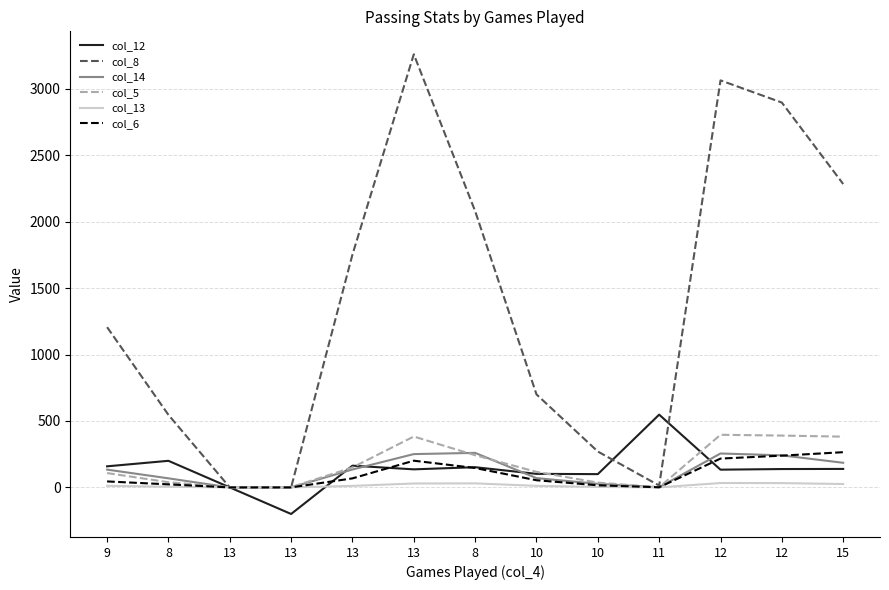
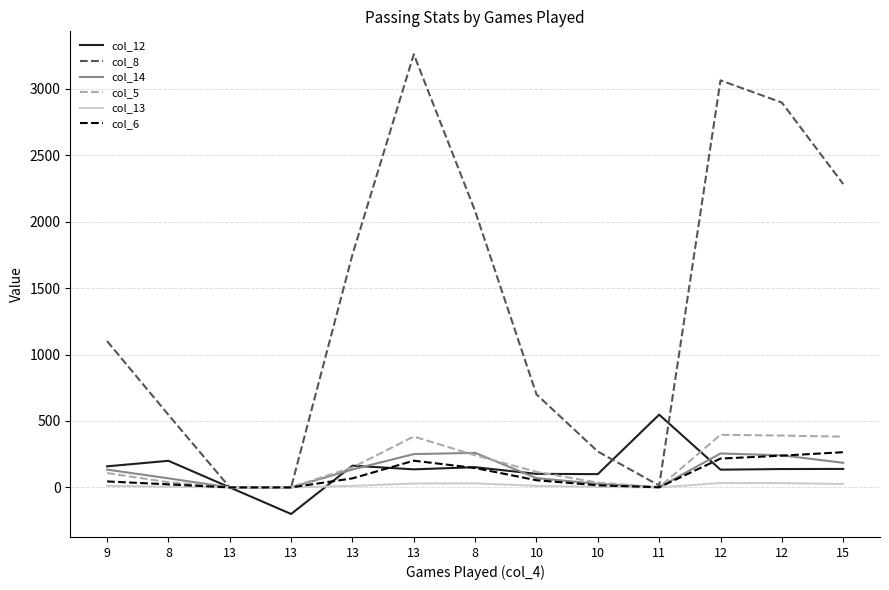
  {
    "col_8": {
-     "9": 1210,
+     "9": 1100,
      "15": 2280
    }
  }
